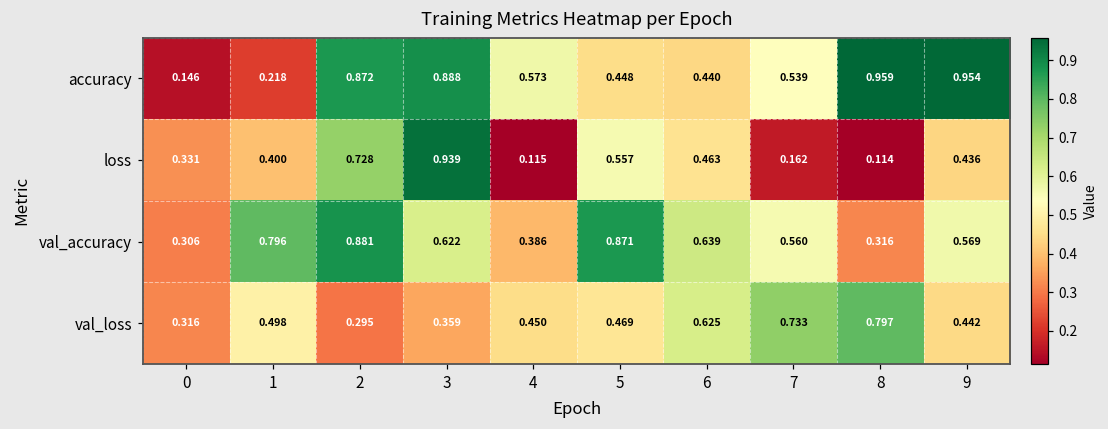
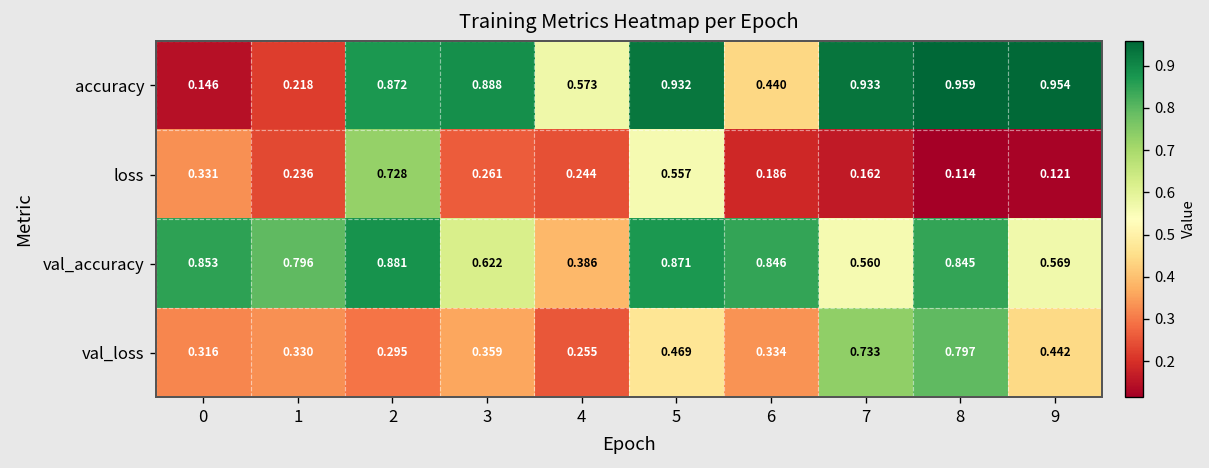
  {
    "accuracy": {
      "0": 0.146,
      "1": 0.218,
      "2": 0.872,
      "3": 0.888,
      "4": 0.573,
-     "5": 0.448,
+     "5": 0.932,
      "6": 0.440,
-     "7": 0.539,
+     "7": 0.933,
      "8": 0.959,
      "9": 0.954
    },
    "loss": {
      "0": 0.331,
-     "1": 0.400,
+     "1": 0.236,
      "2": 0.728,
-     "3": 0.939,
-     "4": 0.115,
+     "3": 0.261,
+     "4": 0.244,
      "5": 0.557,
-     "6": 0.463,
+     "6": 0.186,
      "7": 0.162,
      "8": 0.114,
-     "9": 0.436
+     "9": 0.121
    },
    "val_accuracy": {
-     "0": 0.306,
+     "0": 0.853,
      "1": 0.796,
      "2": 0.881,
      "3": 0.622,
      "4": 0.386,
      "5": 0.871,
-     "6": 0.639,
+     "6": 0.846,
      "7": 0.560,
-     "8": 0.316,
+     "8": 0.845,
      "9": 0.569
    },
    "val_loss": {
      "0": 0.316,
-     "1": 0.498,
+     "1": 0.330,
      "2": 0.295,
      "3": 0.359,
-     "4": 0.450,
+     "4": 0.255,
      "5": 0.469,
-     "6": 0.625,
+     "6": 0.334,
      "7": 0.733,
      "8": 0.797,
      "9": 0.442
    }
  }
